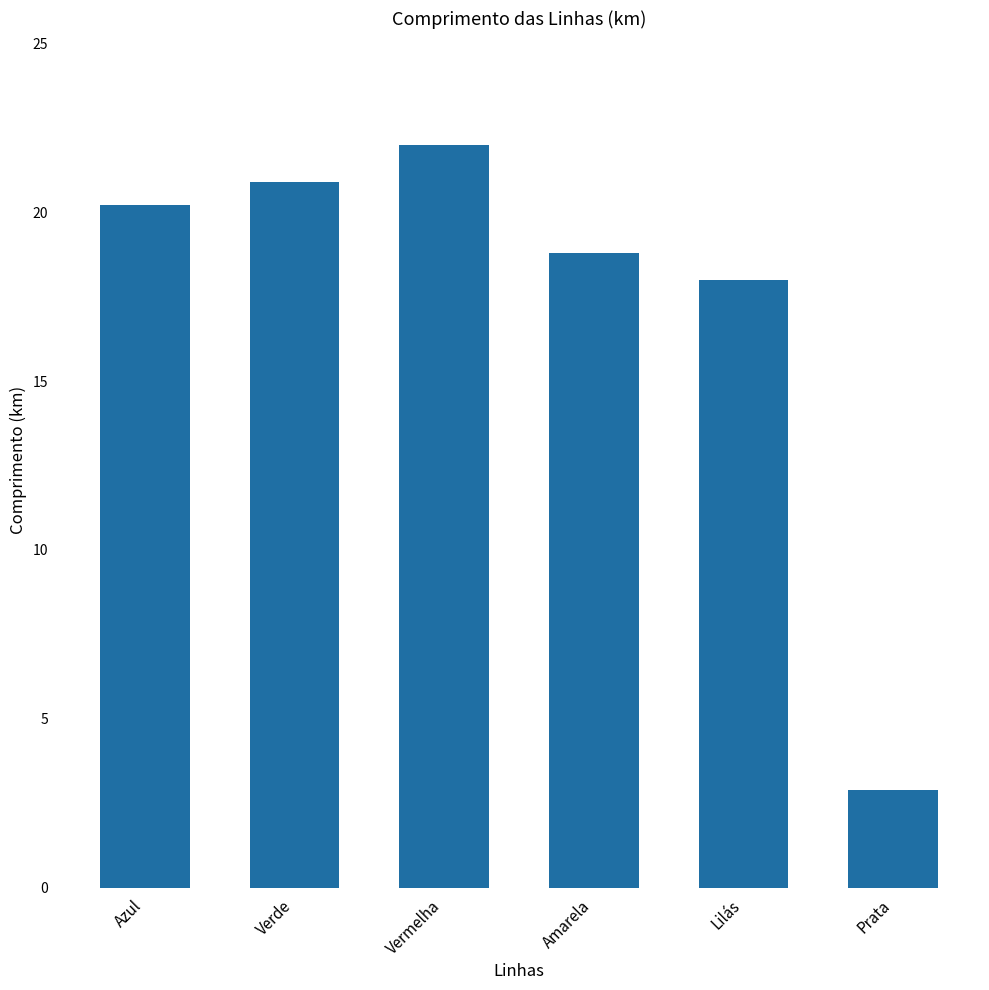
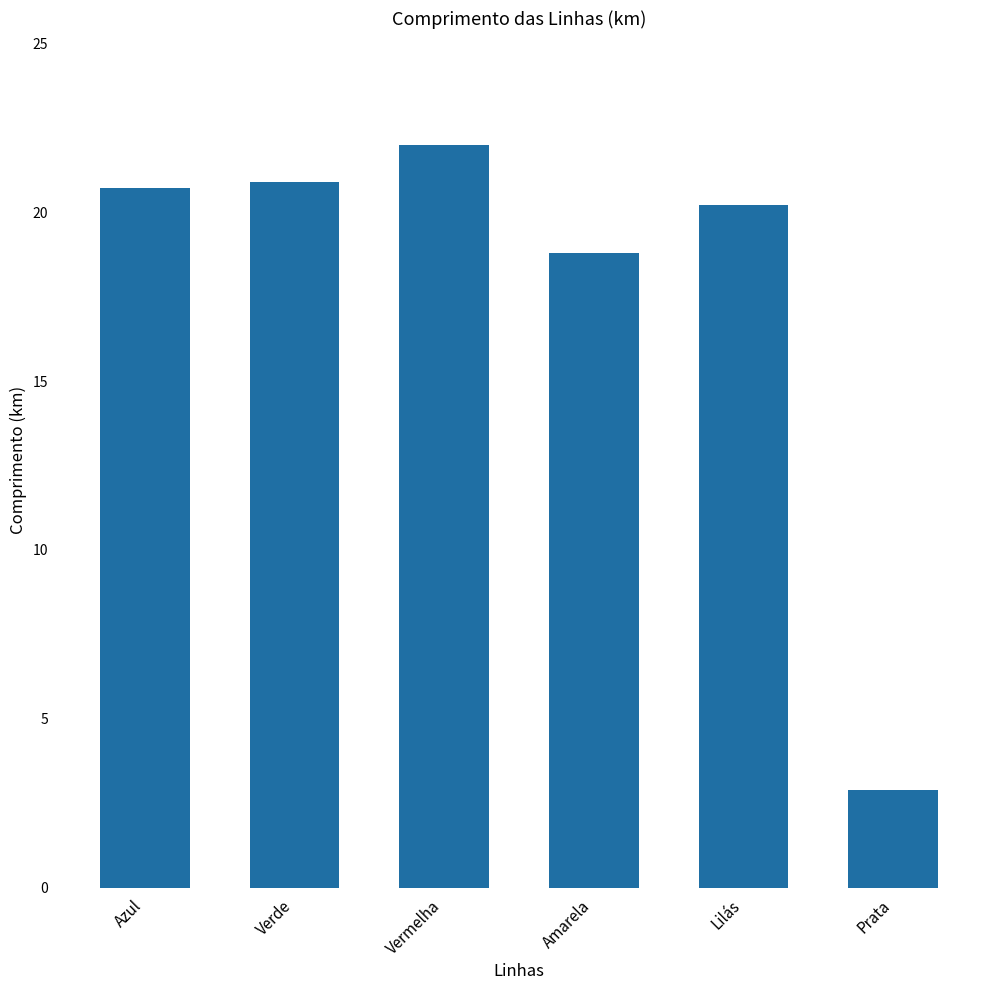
  {
-   "Azul": 20.2,
+   "Azul": 20.7,
    "Verde": 20.9,
    "Vermelha": 22.0,
    "Amarela": 18.8,
-   "Lilás": 18.0,
+   "Lilás": 20.2,
    "Prata": 2.9
  }
